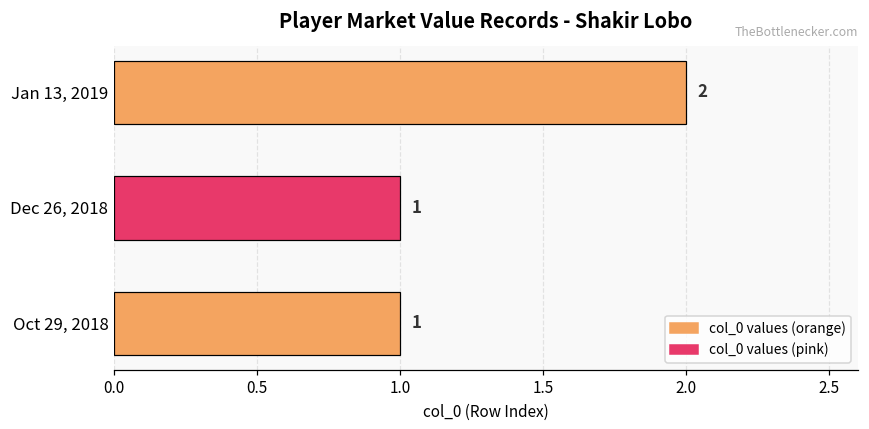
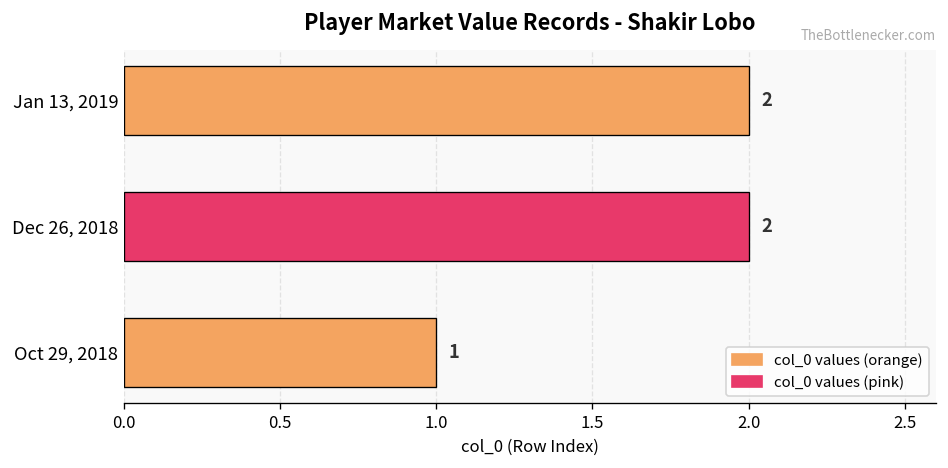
  {
    "Jan 13, 2019": 2,
-   "Dec 26, 2018": 1,
+   "Dec 26, 2018": 2,
    "Oct 29, 2018": 1
  }
